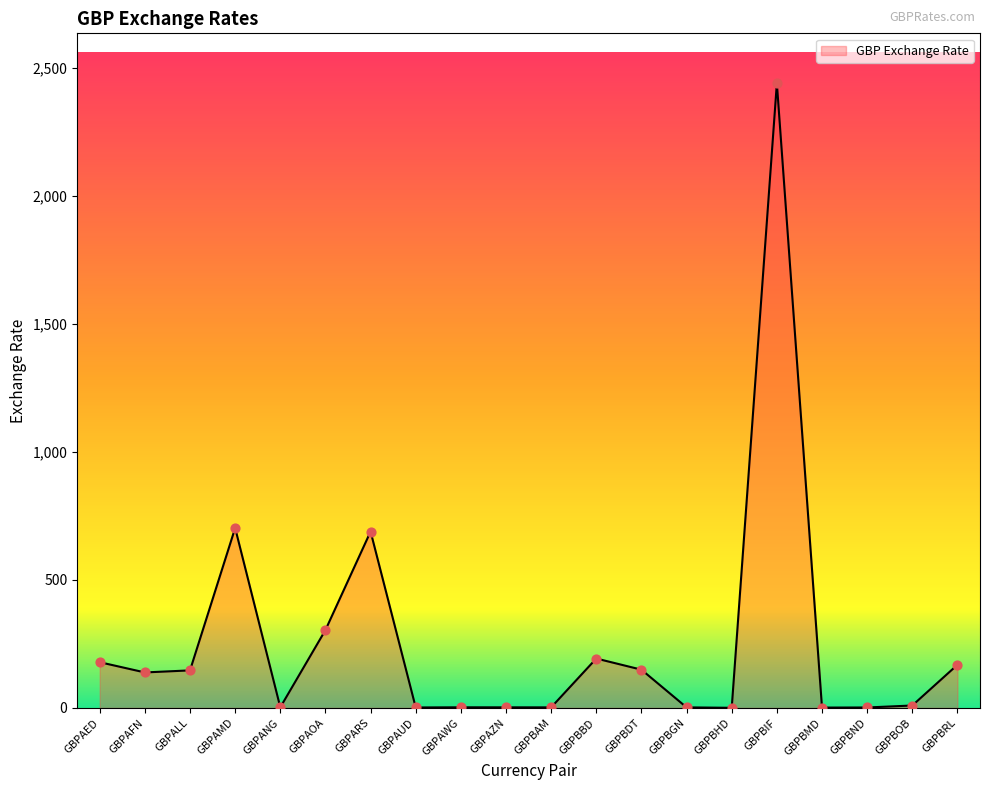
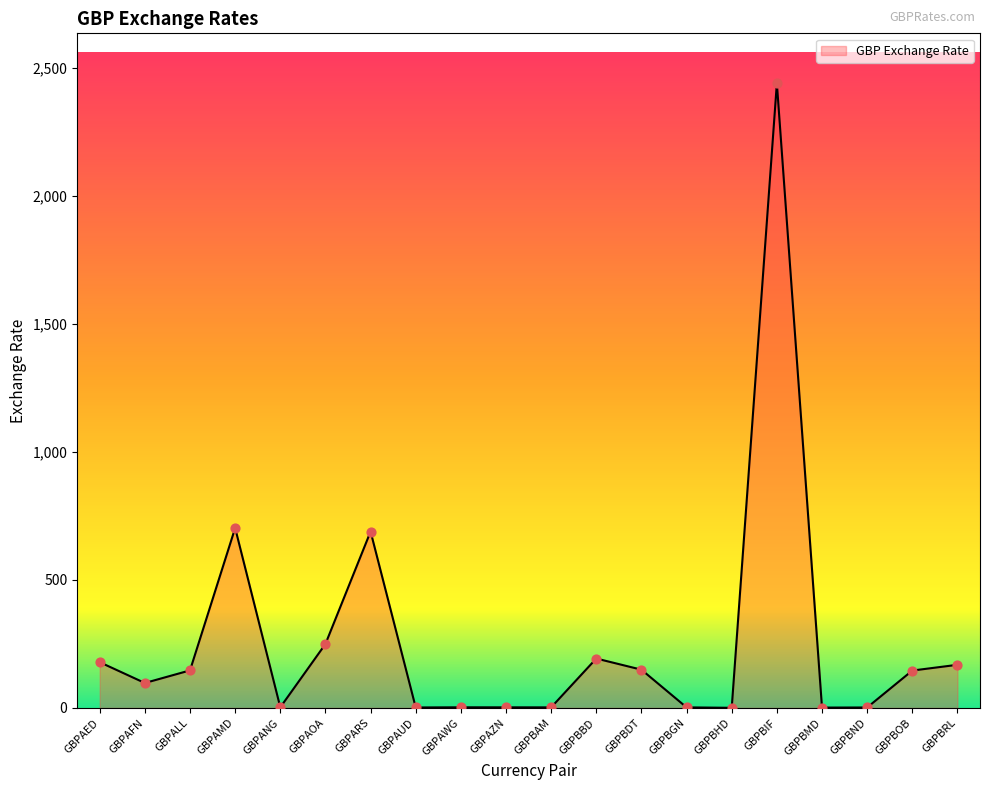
  {
    "GBPAED": "180",
-   "GBPAFN": "140",
+   "GBPAFN": "100",
    "GBPALL": "150",
    "GBPAMD": "700",
    "GBPANG": "0",
-   "GBPAOA": "300",
+   "GBPAOA": "250",
    "GBPARS": "690",
    "GBPAUD": "0",
    "GBPAWG": "0",
    "GBPAZN": "0",
    "GBPBAM": "0",
    "GBPBBD": "190",
    "GBPBDT": "150",
    "GBPBGN": "0",
    "GBPBHD": "0",
    "GBPBIF": "2,440",
    "GBPBMD": "0",
    "GBPBND": "0",
-   "GBPBOB": "10",
+   "GBPBOB": "150",
    "GBPBRL": "170"
  }
